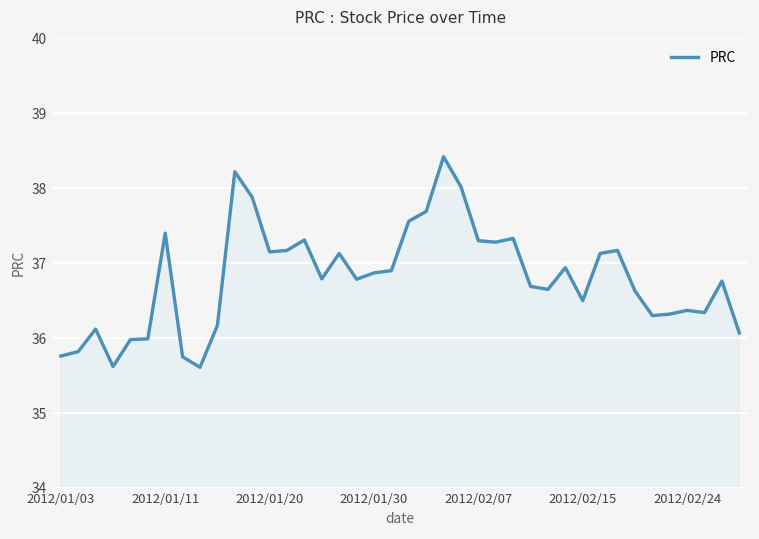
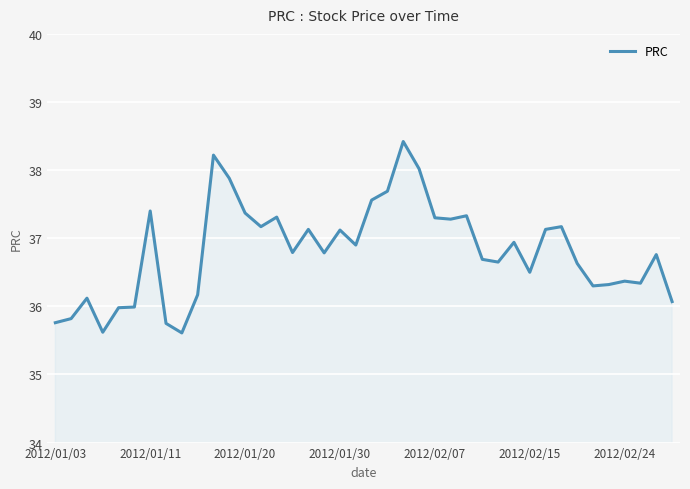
  {
    "2012/01/03": 35.8,
    "2012/01/11": 37.4,
-   "2012/01/20": 37.2,
-   "2012/01/30": 36.9,
+   "2012/01/20": 37.4,
+   "2012/01/30": 37.1,
    "2012/02/07": 37.3,
    "2012/02/15": 36.5,
    "2012/02/24": 36.4
  }
